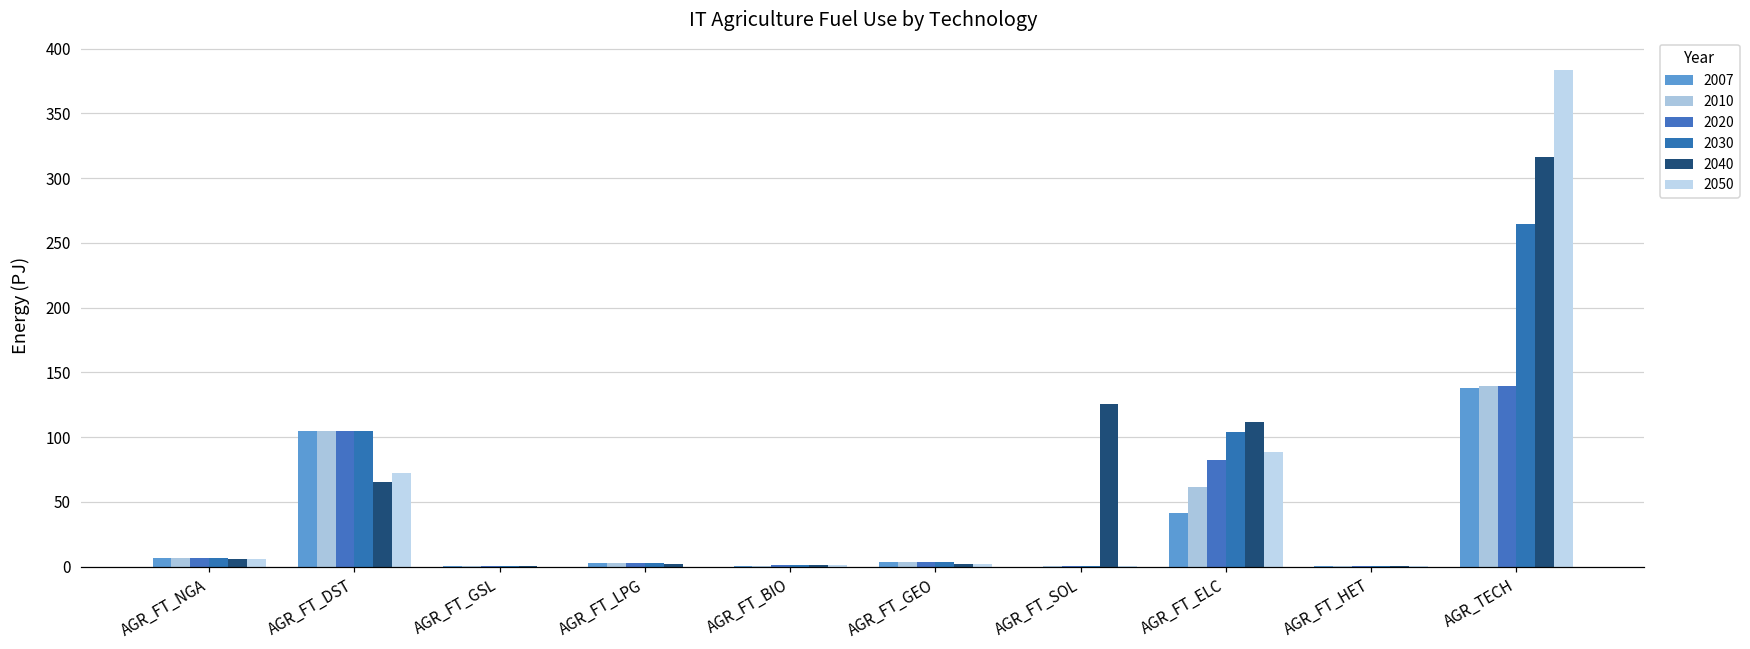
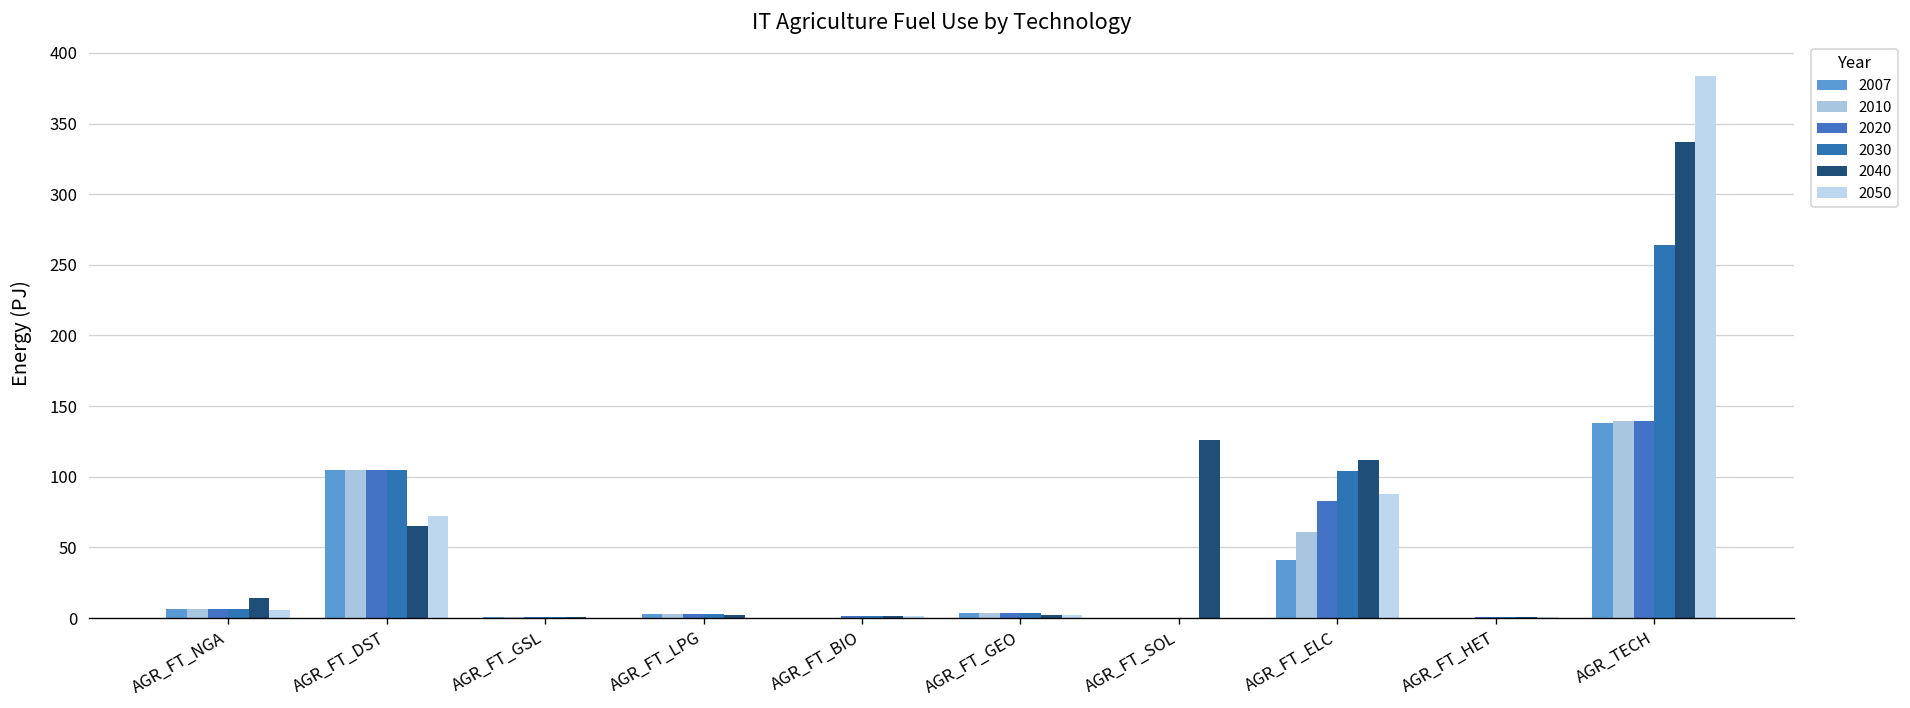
  {
    "2040": {
-     "AGR_FT_NGA": 6,
+     "AGR_FT_NGA": 14,
      "AGR_FT_DST": 65,
      "AGR_FT_SOL": 126,
      "AGR_FT_ELC": 112,
-     "AGR_TECH": 316
+     "AGR_TECH": 337
    }
  }
